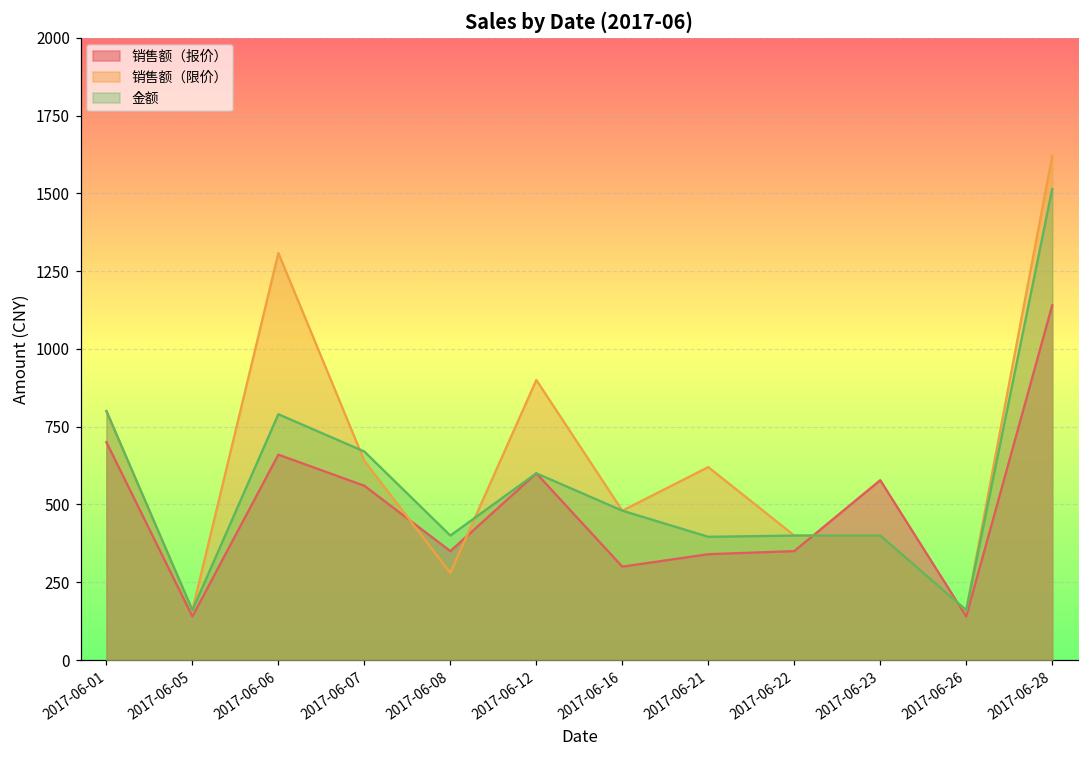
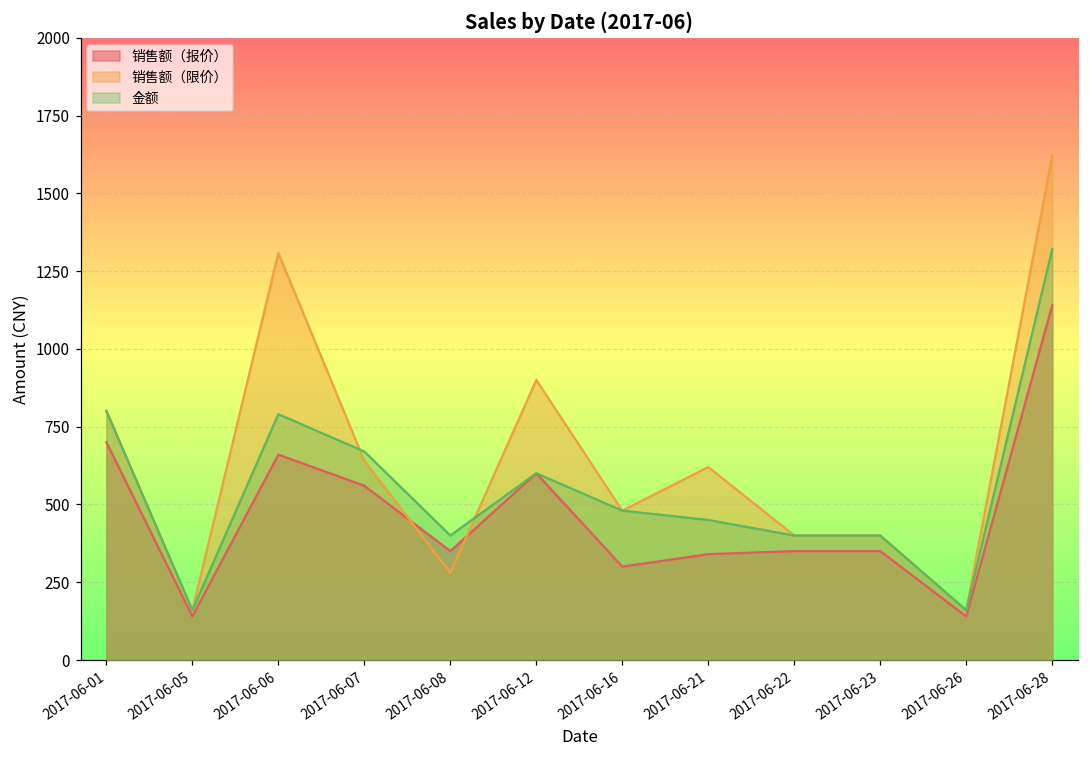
  {
    "销售额（报价）": {
      "2017-06-01": 700,
      "2017-06-05": 140,
      "2017-06-06": 660,
      "2017-06-07": 560,
      "2017-06-08": 350,
      "2017-06-16": 300,
      "2017-06-21": 340,
      "2017-06-22": 350,
-     "2017-06-23": 580,
+     "2017-06-23": 350,
      "2017-06-26": 140,
      "2017-06-28": 1140
    },
    "销售额（限价）": {
      "2017-06-06": 1310,
      "2017-06-07": 640,
      "2017-06-08": 280,
      "2017-06-12": 900,
      "2017-06-21": 620,
      "2017-06-28": 1620
    },
    "金额": {
      "2017-06-06": 790,
      "2017-06-07": 670,
      "2017-06-08": 400,
-     "2017-06-21": 400,
-     "2017-06-28": 1510
+     "2017-06-21": 450,
+     "2017-06-28": 1320
    }
  }
